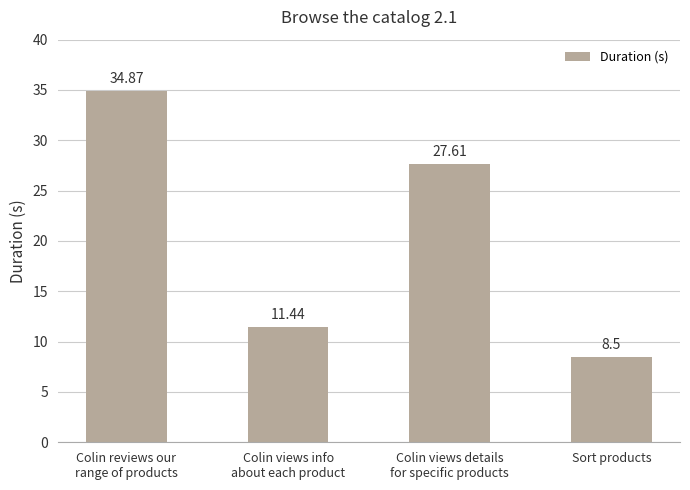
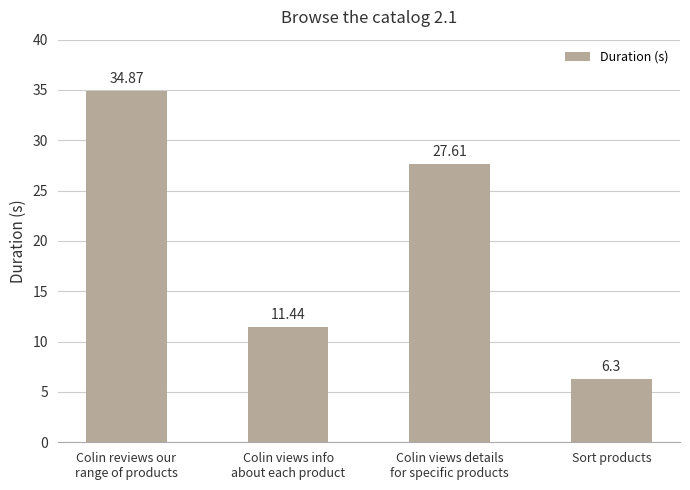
  {
    "Colin reviews our range of products": 34.87,
    "Colin views info about each product": 11.44,
    "Colin views details for specific products": 27.61,
-   "Sort products": 8.5
+   "Sort products": 6.3
  }
